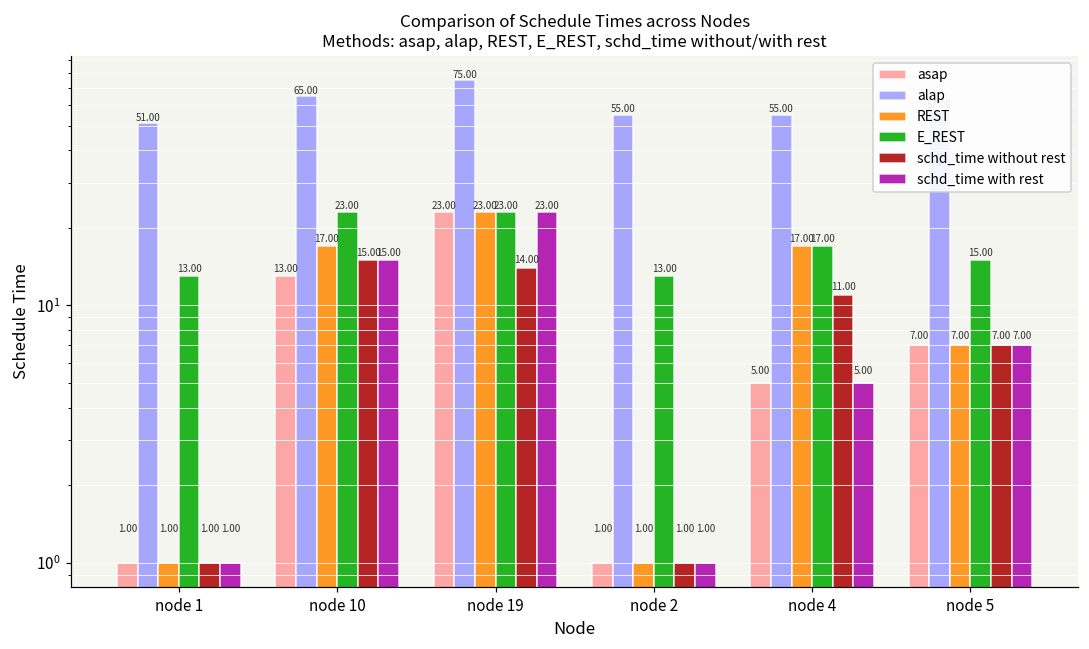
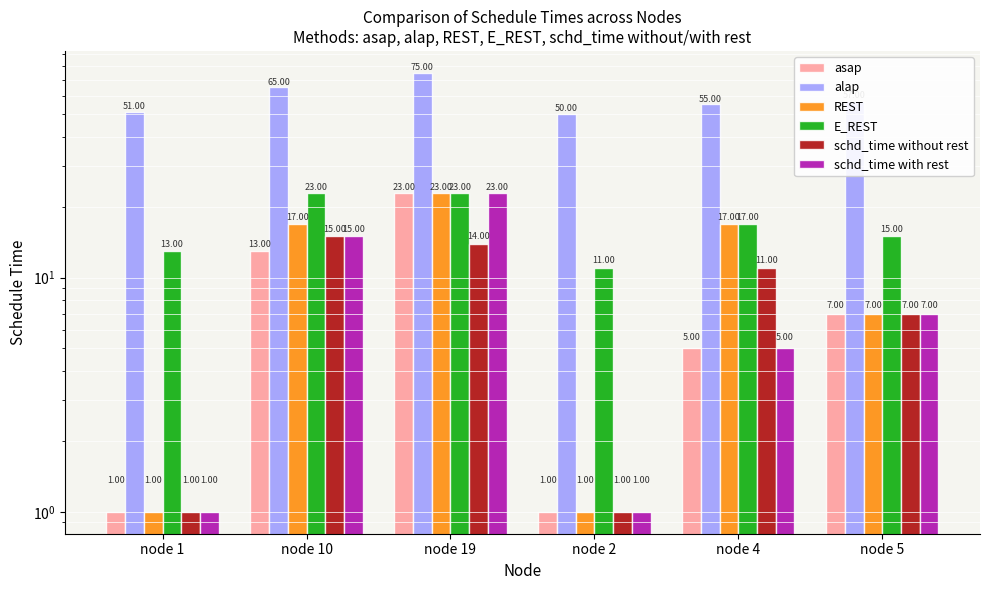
  {
    "asap": {
      "node 10": 13.00,
      "node 19": 23.00,
      "node 4": 5.00,
      "node 5": 7.00
    },
    "alap": {
      "node 1": 51.00,
      "node 10": 65.00,
      "node 19": 75.00,
-     "node 2": 55.00,
+     "node 2": 50.00,
      "node 4": 55.00
    },
    "REST": {
      "node 10": 17.00,
      "node 5": 7.00
    },
    "E_REST": {
      "node 1": 13.00,
      "node 10": 23.00,
-     "node 2": 13.00,
+     "node 2": 11.00,
      "node 5": 15.00
    },
    "schd_time without rest": {
      "node 19": 14.00,
      "node 4": 11.00,
      "node 5": 7.00
    },
    "schd_time with rest": {
      "node 19": 23.00,
      "node 4": 5.00,
      "node 5": 7.00
    }
  }
